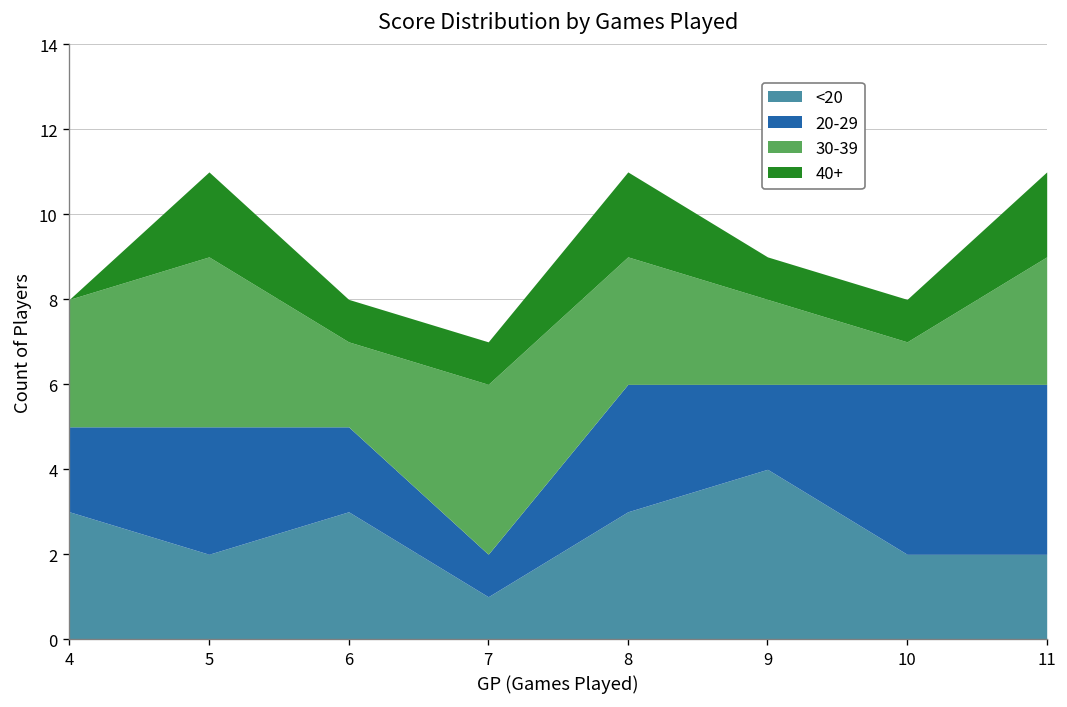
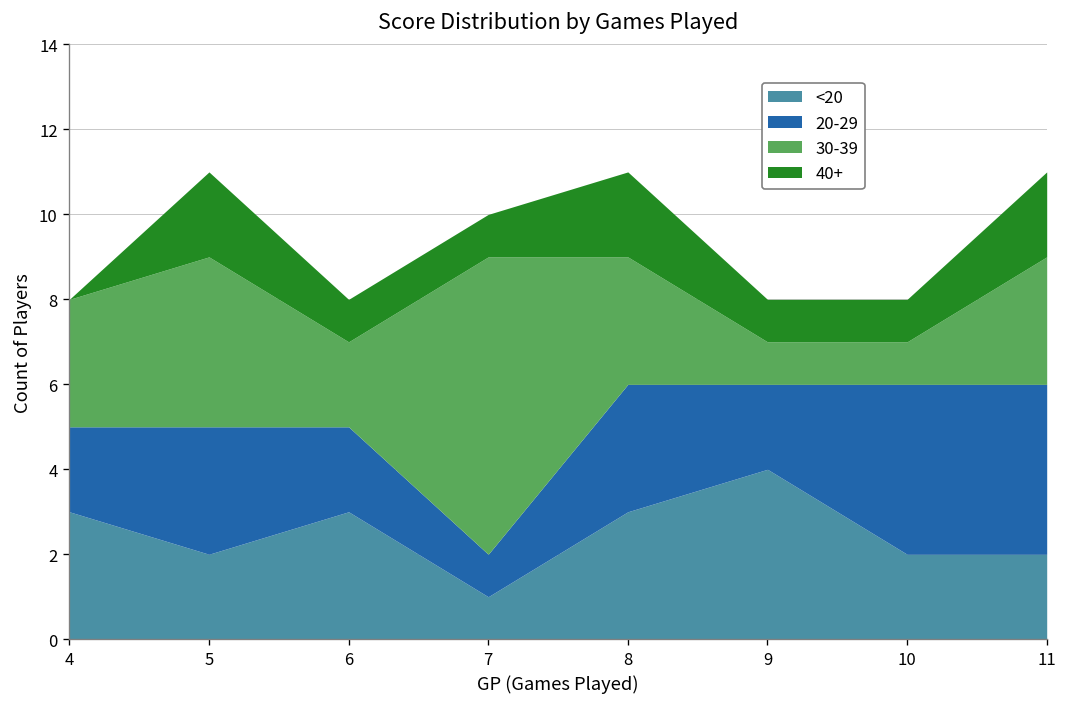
  {
    "30-39": {
-     "7": 4,
-     "9": 2
+     "7": 7,
+     "9": 1
    }
  }
